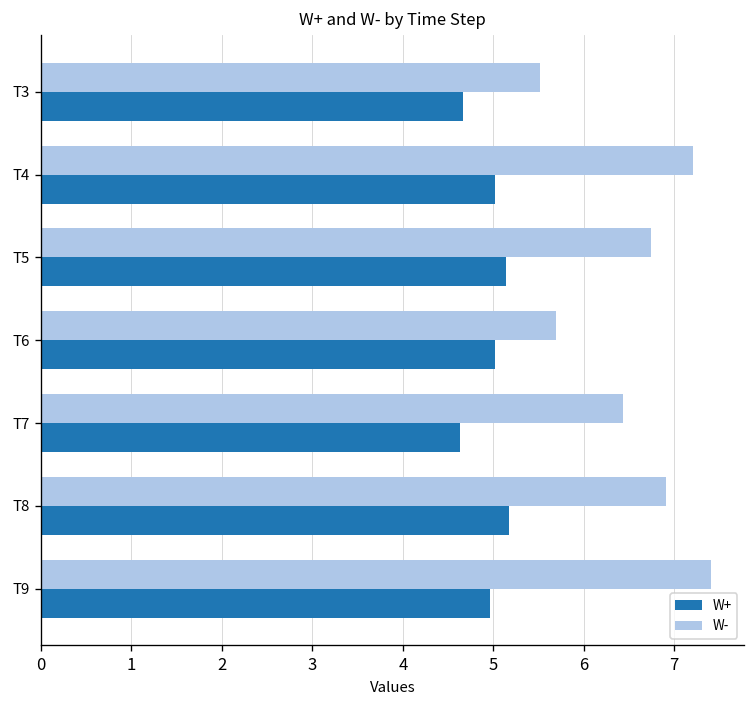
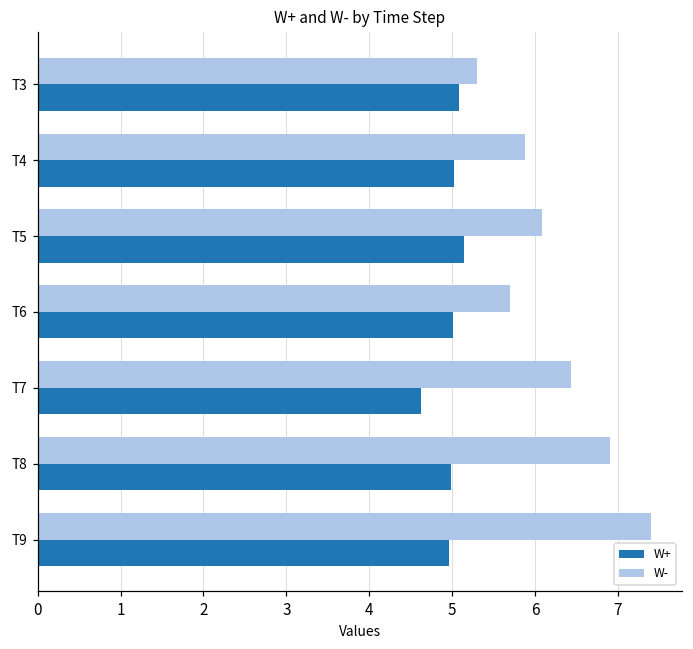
  {
    "W+": {
-     "T3": 4.7,
+     "T3": 5.1,
      "T4": 5.0,
      "T5": 5.1,
      "T6": 5.0,
      "T7": 4.6,
-     "T8": 5.2,
+     "T8": 5.0,
      "T9": 5.0
    },
    "W-": {
-     "T3": 5.5,
-     "T4": 7.2,
-     "T5": 6.7,
+     "T3": 5.3,
+     "T4": 5.9,
+     "T5": 6.1,
      "T6": 5.7,
      "T7": 6.4,
      "T8": 6.9,
      "T9": 7.4
    }
  }
